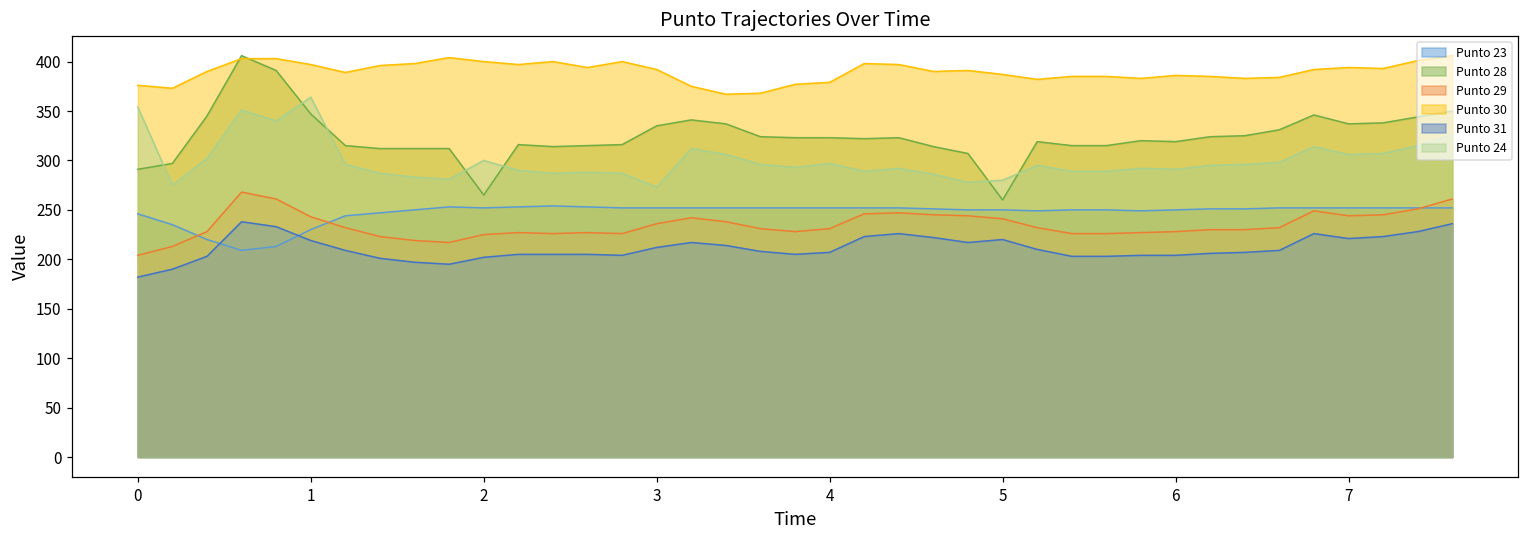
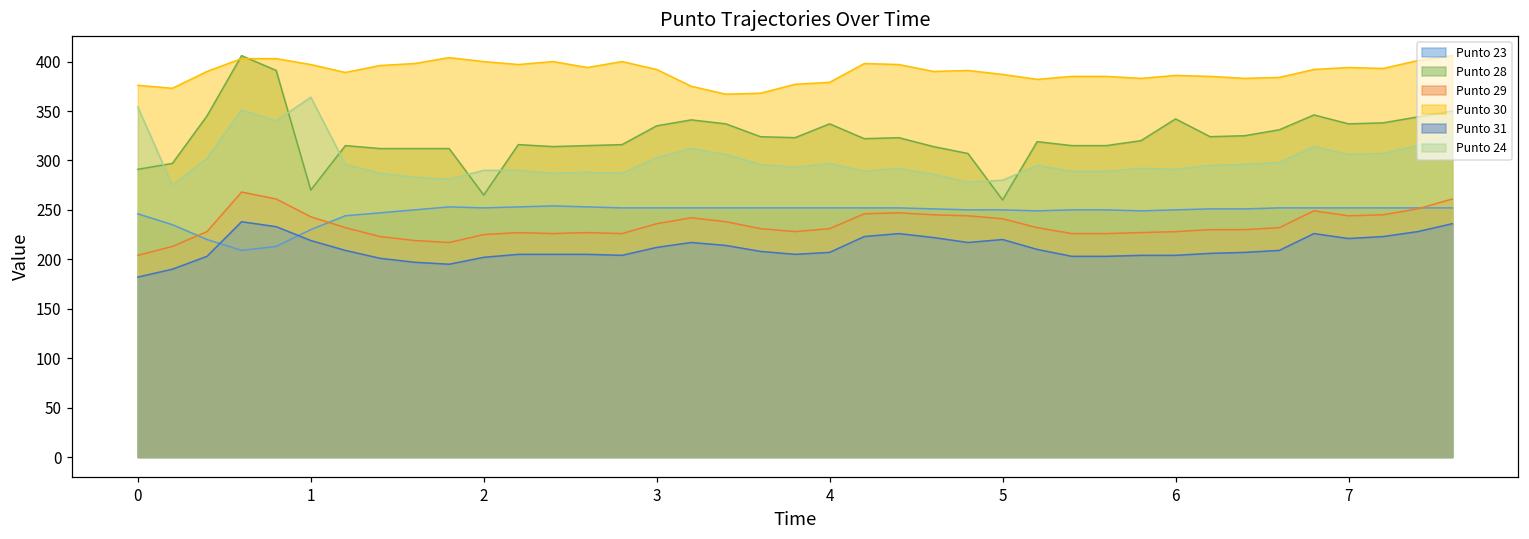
  {
    "Punto 28": {
      "0": 290,
-     "1": 350,
+     "1": 270,
      "2": 270,
      "3": 340,
-     "4": 320,
+     "4": 340,
      "5": 260,
-     "6": 320,
+     "6": 340,
      "7": 340
    },
    "Punto 24": {
      "0": 350,
      "1": 360,
-     "2": 300,
-     "3": 270,
+     "2": 290,
+     "3": 300,
      "4": 300,
      "5": 280,
      "6": 290,
      "7": 310
    }
  }
